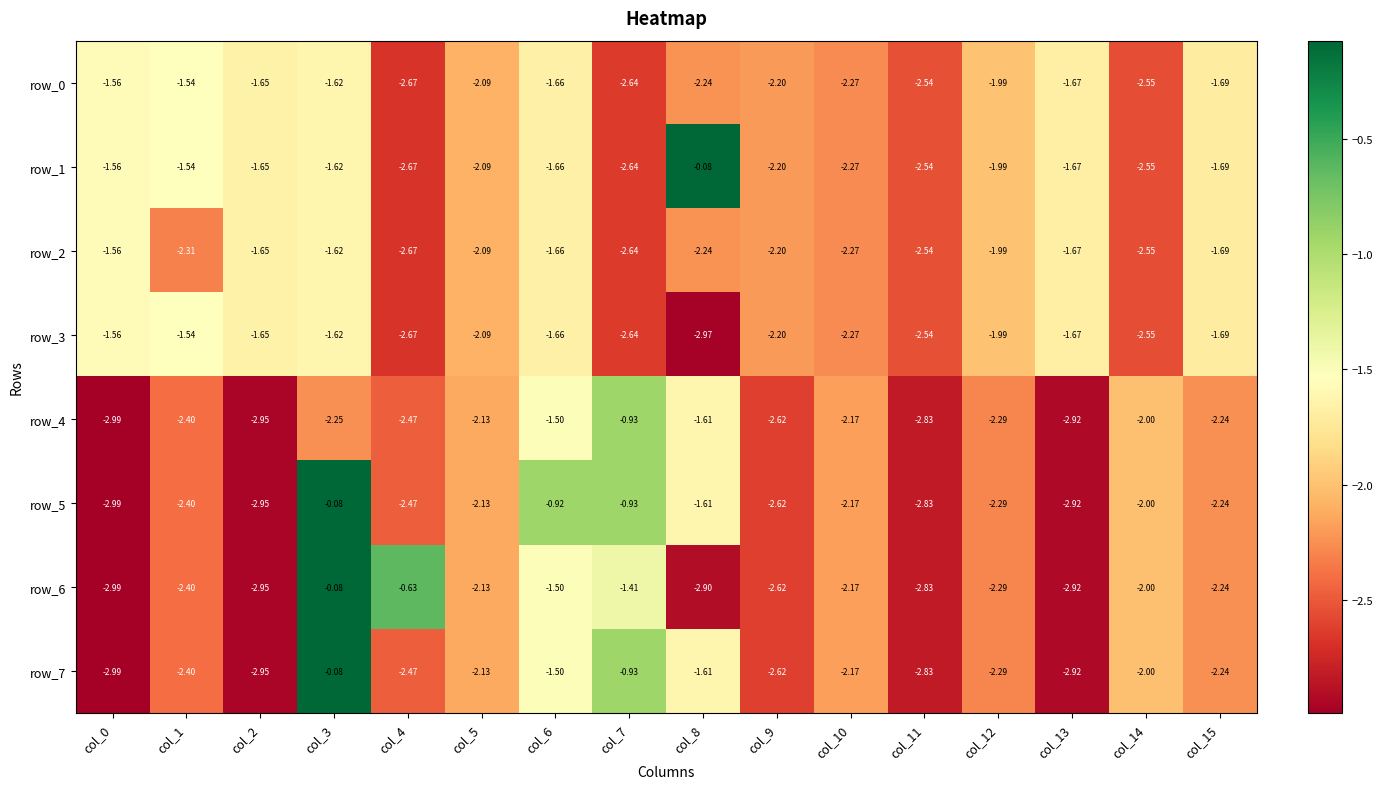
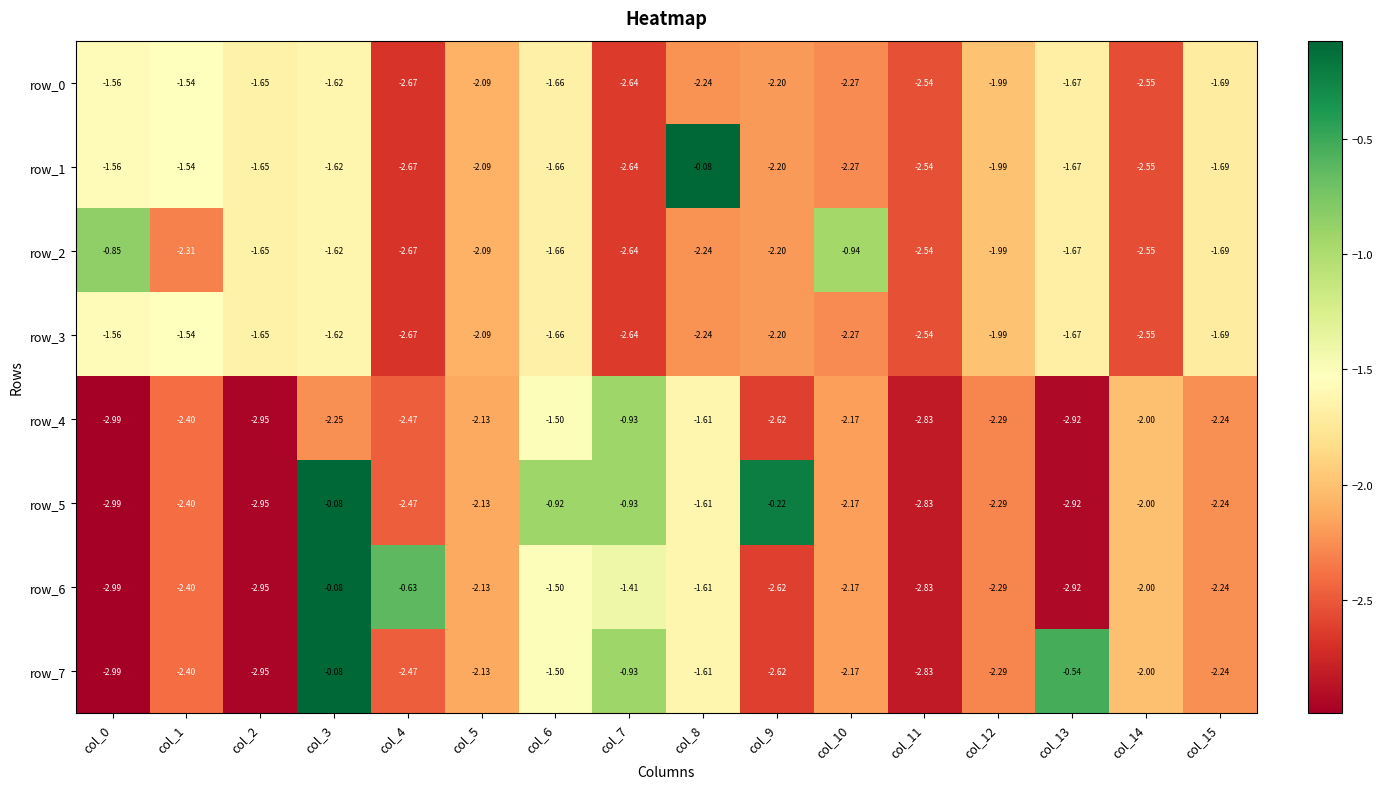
  {
    "row_0": {
      "col_0": -1.56,
      "col_1": -1.54,
      "col_2": -1.65,
      "col_3": -1.62,
      "col_4": -2.67,
      "col_5": -2.09,
      "col_6": -1.66,
      "col_7": -2.64,
      "col_8": -2.24,
      "col_9": -2.20,
      "col_10": -2.27,
      "col_11": -2.54,
      "col_12": -1.99,
      "col_13": -1.67,
      "col_14": -2.55,
      "col_15": -1.69
    },
    "row_1": {
      "col_0": -1.56,
      "col_1": -1.54,
      "col_2": -1.65,
      "col_3": -1.62,
      "col_4": -2.67,
      "col_5": -2.09,
      "col_6": -1.66,
      "col_7": -2.64,
      "col_8": -0.08,
      "col_9": -2.20,
      "col_10": -2.27,
      "col_11": -2.54,
      "col_12": -1.99,
      "col_13": -1.67,
      "col_14": -2.55,
      "col_15": -1.69
    },
    "row_2": {
-     "col_0": -1.56,
+     "col_0": -0.85,
      "col_1": -2.31,
      "col_2": -1.65,
      "col_3": -1.62,
      "col_4": -2.67,
      "col_5": -2.09,
      "col_6": -1.66,
      "col_7": -2.64,
      "col_8": -2.24,
      "col_9": -2.20,
-     "col_10": -2.27,
+     "col_10": -0.94,
      "col_11": -2.54,
      "col_12": -1.99,
      "col_13": -1.67,
      "col_14": -2.55,
      "col_15": -1.69
    },
    "row_3": {
      "col_0": -1.56,
      "col_1": -1.54,
      "col_2": -1.65,
      "col_3": -1.62,
      "col_4": -2.67,
      "col_5": -2.09,
      "col_6": -1.66,
      "col_7": -2.64,
-     "col_8": -2.97,
+     "col_8": -2.24,
      "col_9": -2.20,
      "col_10": -2.27,
      "col_11": -2.54,
      "col_12": -1.99,
      "col_13": -1.67,
      "col_14": -2.55,
      "col_15": -1.69
    },
    "row_4": {
      "col_0": -2.99,
      "col_1": -2.40,
      "col_2": -2.95,
      "col_3": -2.25,
      "col_4": -2.47,
      "col_5": -2.13,
      "col_6": -1.50,
      "col_7": -0.93,
      "col_8": -1.61,
      "col_9": -2.62,
      "col_10": -2.17,
      "col_11": -2.83,
      "col_12": -2.29,
      "col_13": -2.92,
      "col_14": -2.00,
      "col_15": -2.24
    },
    "row_5": {
      "col_0": -2.99,
      "col_1": -2.40,
      "col_2": -2.95,
      "col_3": -0.08,
      "col_4": -2.47,
      "col_5": -2.13,
      "col_6": -0.92,
      "col_7": -0.93,
      "col_8": -1.61,
-     "col_9": -2.62,
+     "col_9": -0.22,
      "col_10": -2.17,
      "col_11": -2.83,
      "col_12": -2.29,
      "col_13": -2.92,
      "col_14": -2.00,
      "col_15": -2.24
    },
    "row_6": {
      "col_0": -2.99,
      "col_1": -2.40,
      "col_2": -2.95,
      "col_3": -0.08,
      "col_4": -0.63,
      "col_5": -2.13,
      "col_6": -1.50,
      "col_7": -1.41,
-     "col_8": -2.90,
+     "col_8": -1.61,
      "col_9": -2.62,
      "col_10": -2.17,
      "col_11": -2.83,
      "col_12": -2.29,
      "col_13": -2.92,
      "col_14": -2.00,
      "col_15": -2.24
    },
    "row_7": {
      "col_0": -2.99,
      "col_1": -2.40,
      "col_2": -2.95,
      "col_3": -0.08,
      "col_4": -2.47,
      "col_5": -2.13,
      "col_6": -1.50,
      "col_7": -0.93,
      "col_8": -1.61,
      "col_9": -2.62,
      "col_10": -2.17,
      "col_11": -2.83,
      "col_12": -2.29,
-     "col_13": -2.92,
+     "col_13": -0.54,
      "col_14": -2.00,
      "col_15": -2.24
    }
  }
